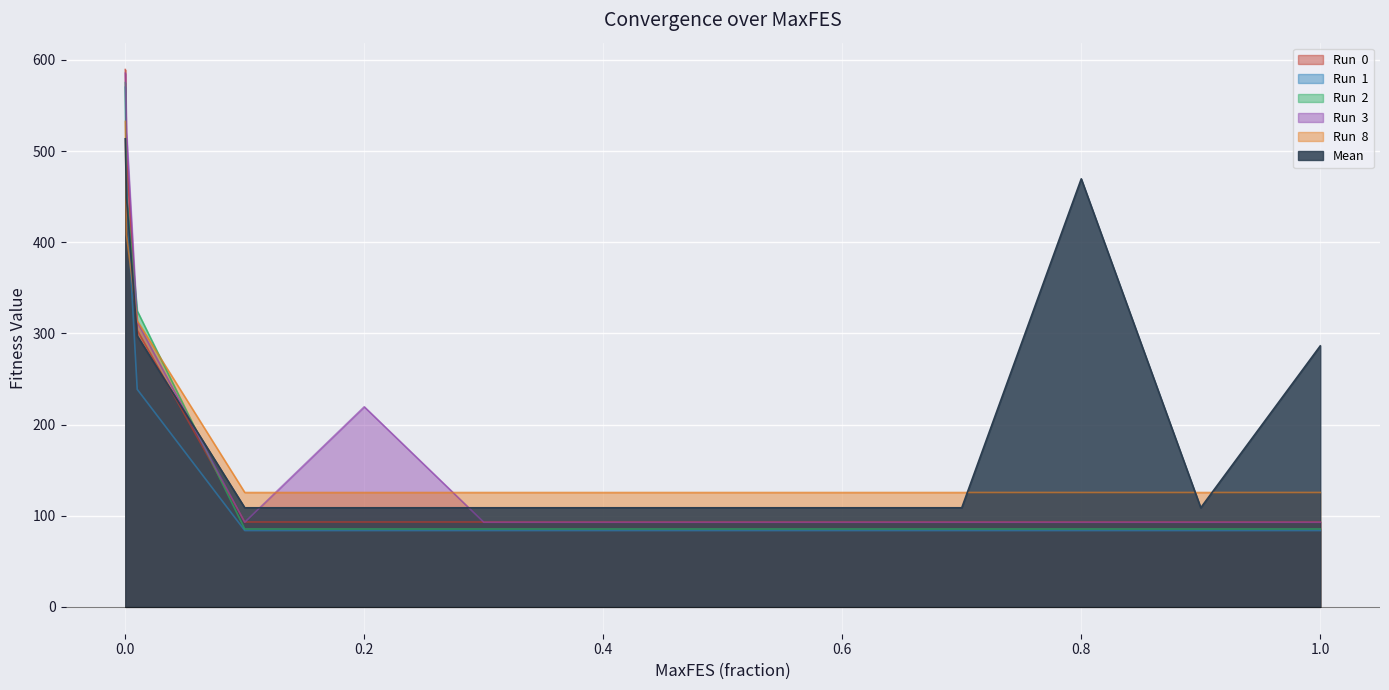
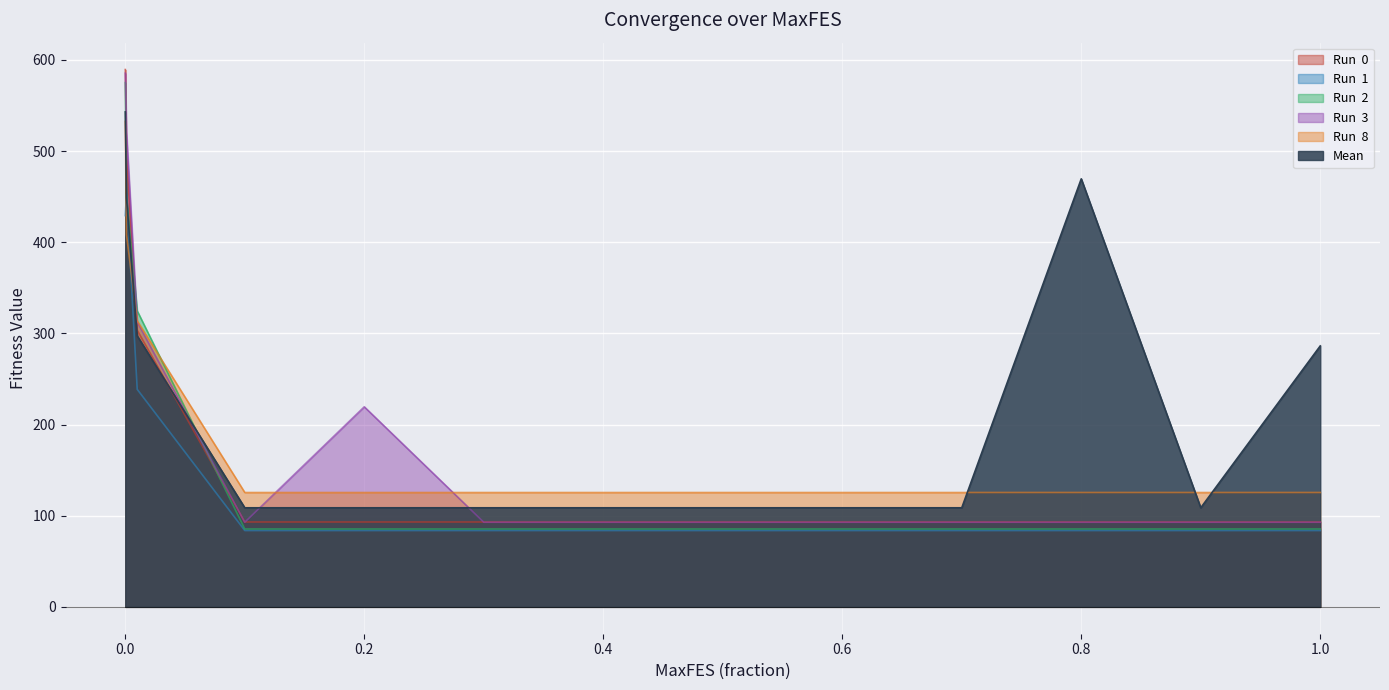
  {
    "Run 1": {
-     "0.0": 570
+     "0.0": 430
    },
    "Run 2": {
      "0.0": 580
    },
    "Run 3": {
      "0.0": 590,
      "0.2": 220
    },
    "Mean": {
-     "0.0": 510,
+     "0.0": 540,
      "0.2": 110,
      "0.4": 110,
      "0.6": 110,
      "0.8": 470,
      "1.0": 290
    }
  }
